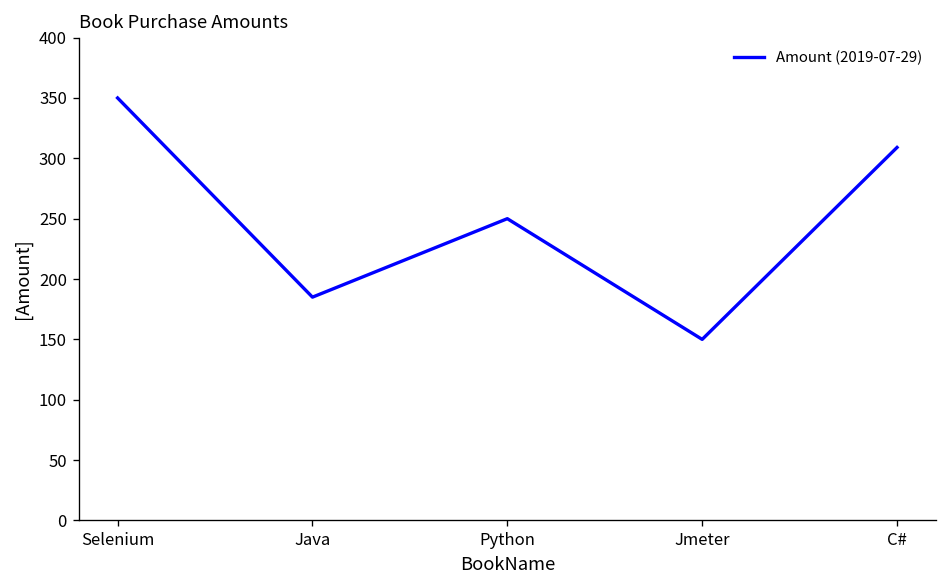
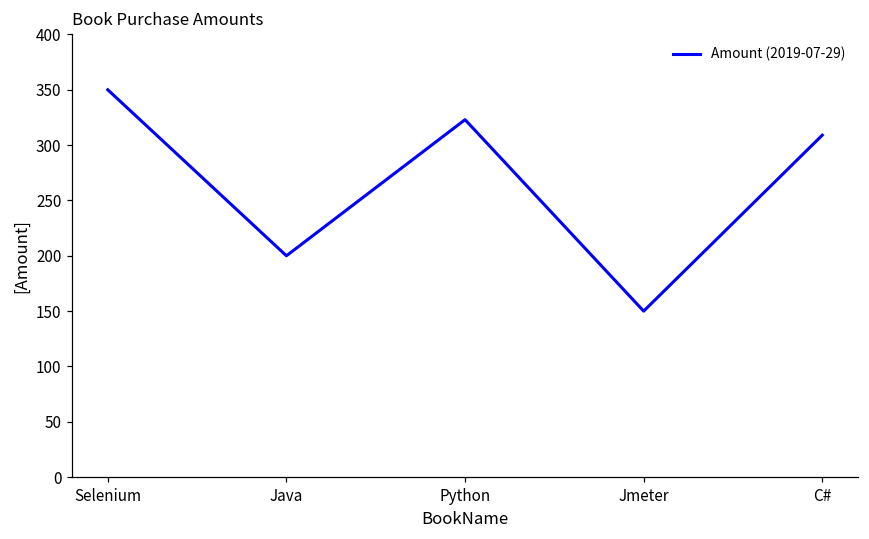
  {
    "Selenium": 350,
-   "Java": 185,
-   "Python": 250,
+   "Java": 200,
+   "Python": 323,
    "Jmeter": 150,
    "C#": 309
  }
